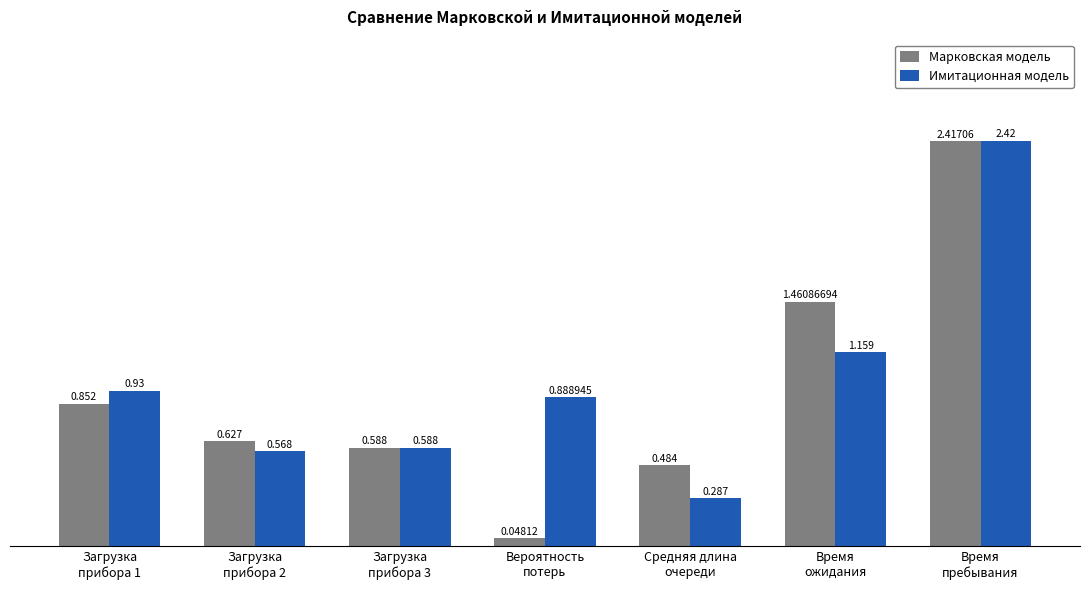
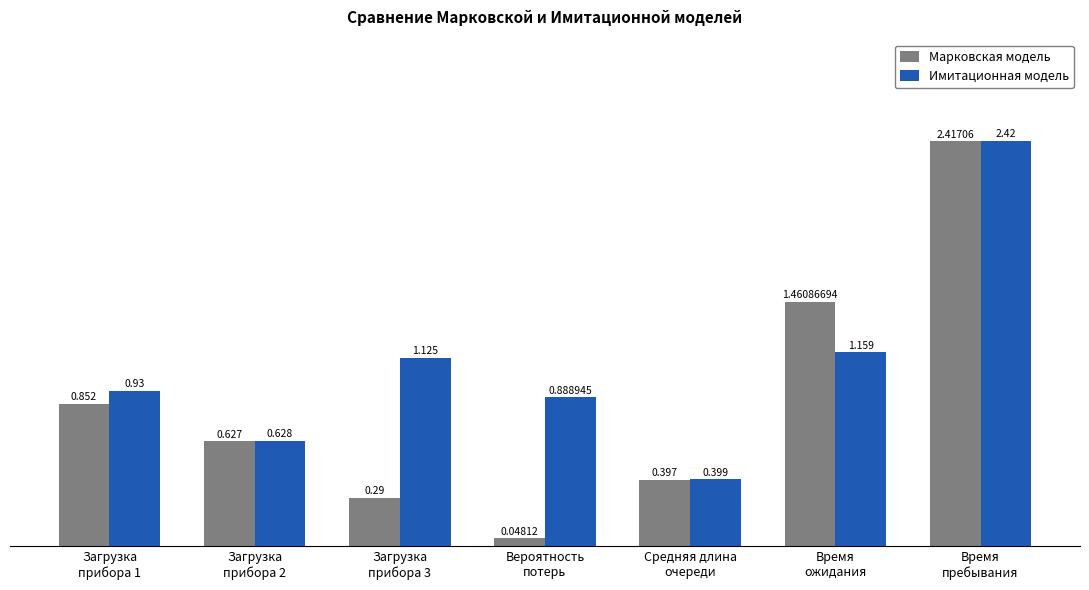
  {
    "Марковская модель": {
      "Загрузка прибора 1": 0.852,
      "Загрузка прибора 2": 0.627,
-     "Загрузка прибора 3": 0.588,
+     "Загрузка прибора 3": 0.29,
      "Вероятность потерь": 0.04812,
-     "Средняя длина очереди": 0.484,
+     "Средняя длина очереди": 0.397,
      "Время ожидания": 1.46086694,
      "Время пребывания": 2.41706
    },
    "Имитационная модель": {
      "Загрузка прибора 1": 0.93,
-     "Загрузка прибора 2": 0.568,
-     "Загрузка прибора 3": 0.588,
+     "Загрузка прибора 2": 0.628,
+     "Загрузка прибора 3": 1.125,
      "Вероятность потерь": 0.888945,
-     "Средняя длина очереди": 0.287,
+     "Средняя длина очереди": 0.399,
      "Время ожидания": 1.159,
      "Время пребывания": 2.42
    }
  }
